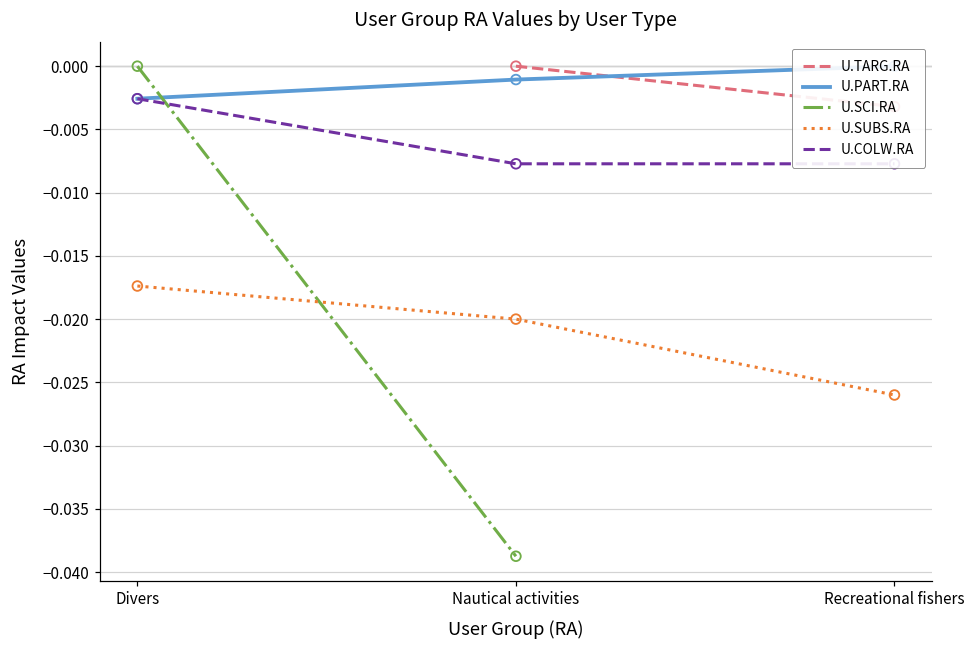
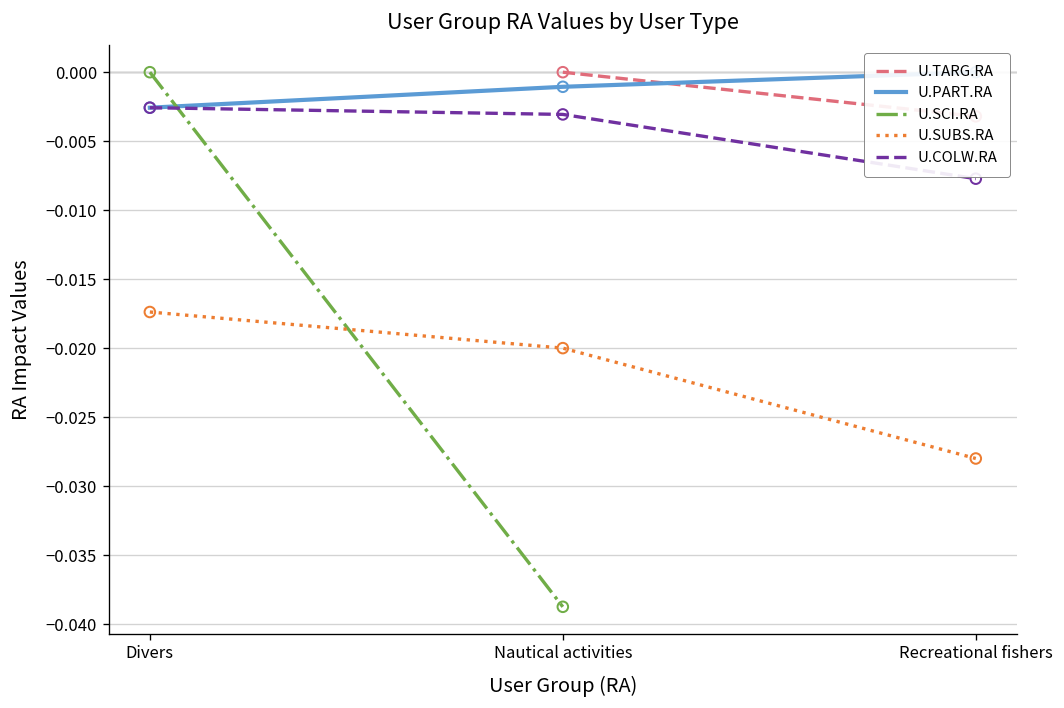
  {
    "U.TARG.RA": {
      "Nautical activities": 0.0000
    },
    "U.PART.RA": {
      "Nautical activities": -0.0011
    },
    "U.SCI.RA": {
      "Divers": 0.0000,
      "Nautical activities": -0.0388
    },
    "U.SUBS.RA": {
      "Divers": -0.0174,
      "Nautical activities": -0.020,
-     "Recreational fishers": -0.026
+     "Recreational fishers": -0.028
    },
    "U.COLW.RA": {
-     "Nautical activities": -0.0077
+     "Nautical activities": -0.0031
    }
  }
